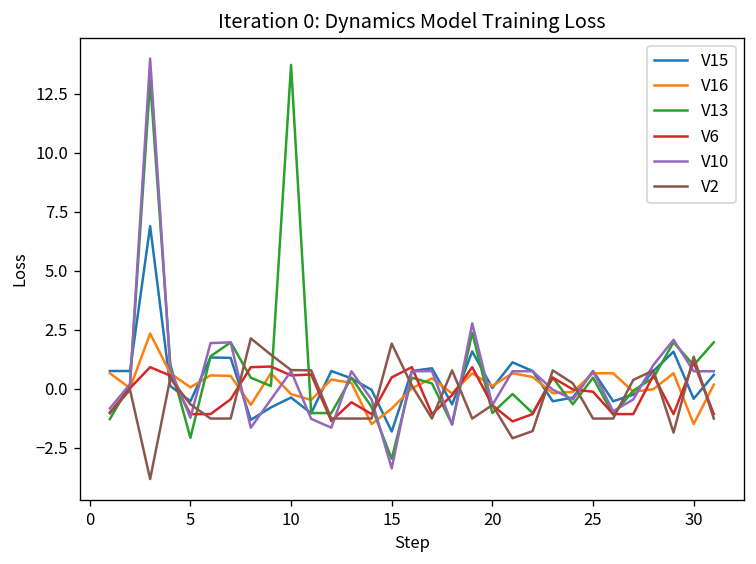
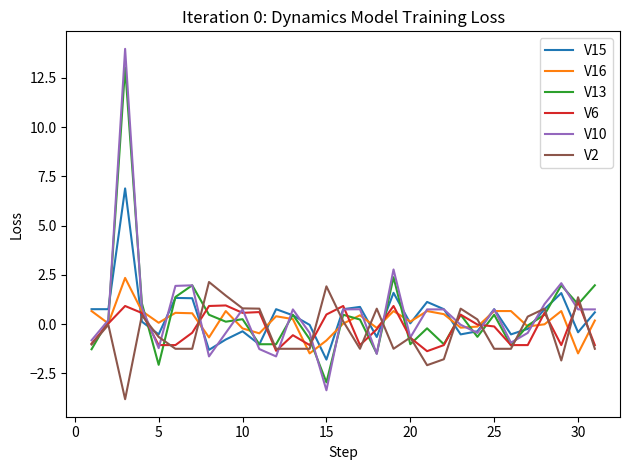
  {
    "V15": {
      "10": -0.4,
      "15": -1.8,
      "30": -0.4
    },
    "V16": {
      "5": 0.1,
      "10": -0.2,
      "15": -0.8,
      "30": -1.5
    },
    "V13": {
      "5": -2.1,
-     "10": 13.7,
+     "10": 0.2,
      "15": -3.0,
      "20": -1.0,
      "25": 0.5
    },
    "V6": {
      "5": -1.1,
      "10": 0.6,
      "15": 0.5,
      "25": -0.1
    },
    "V10": {
      "5": -1.2,
      "15": -3.4,
      "30": 0.7
    },
    "V2": {
      "15": 1.9,
      "25": -1.3,
      "30": 1.4
    }
  }
